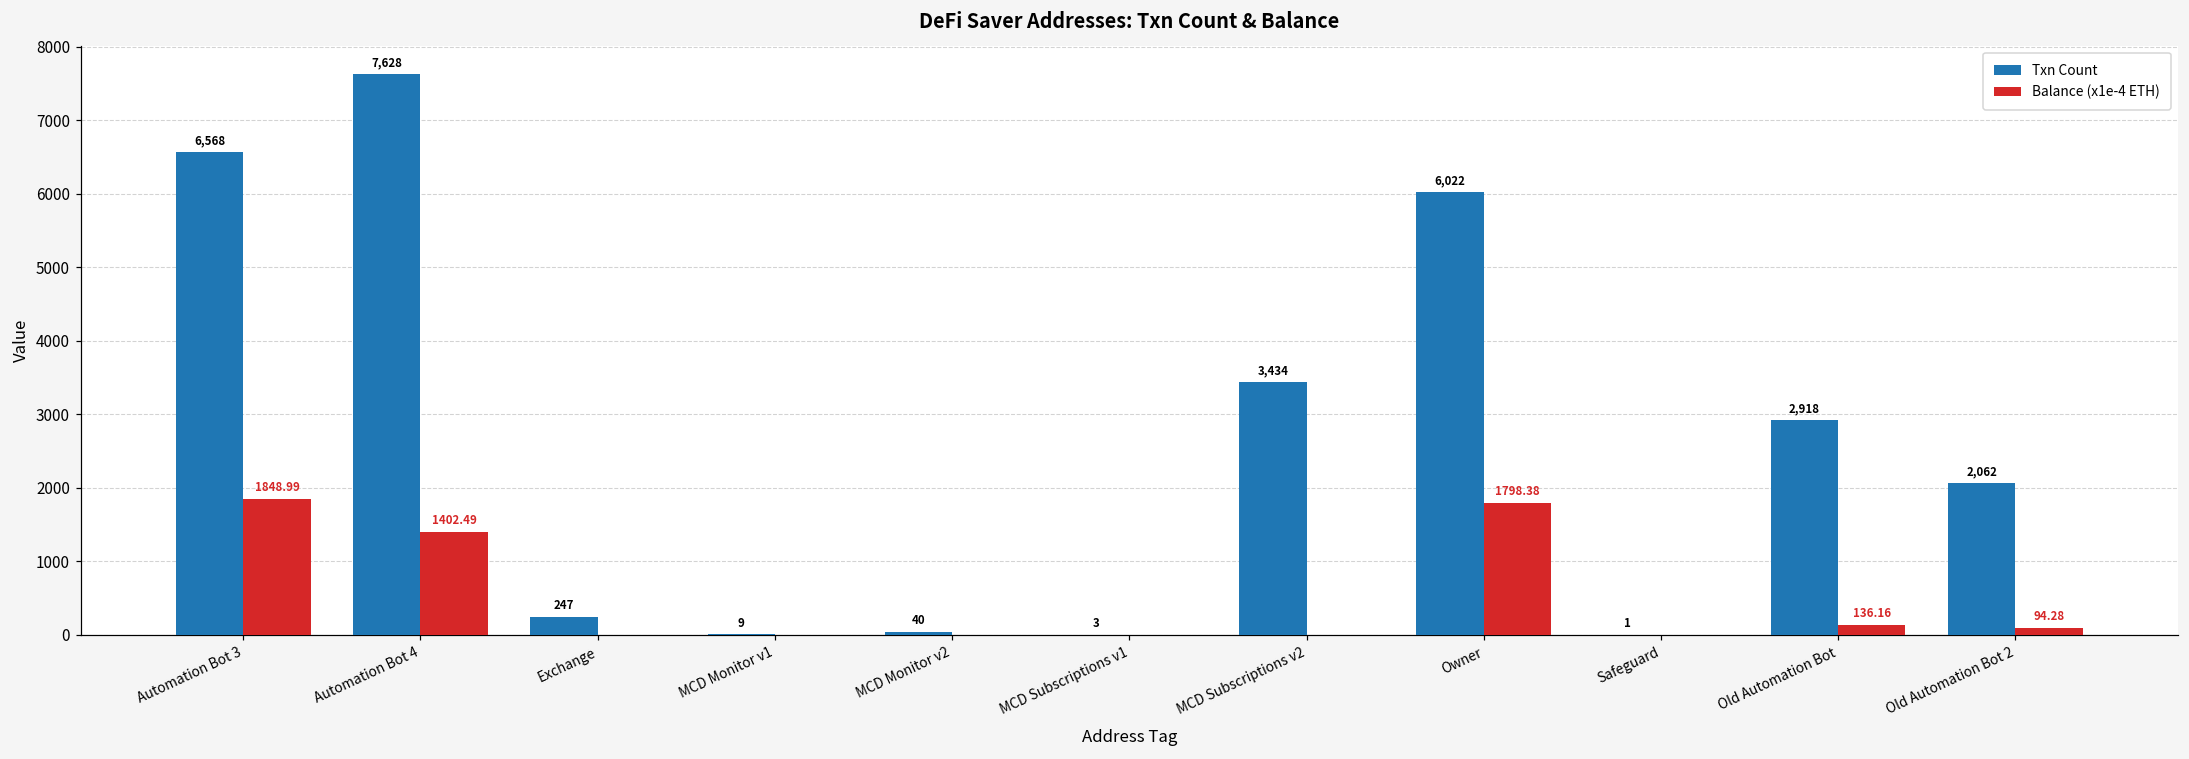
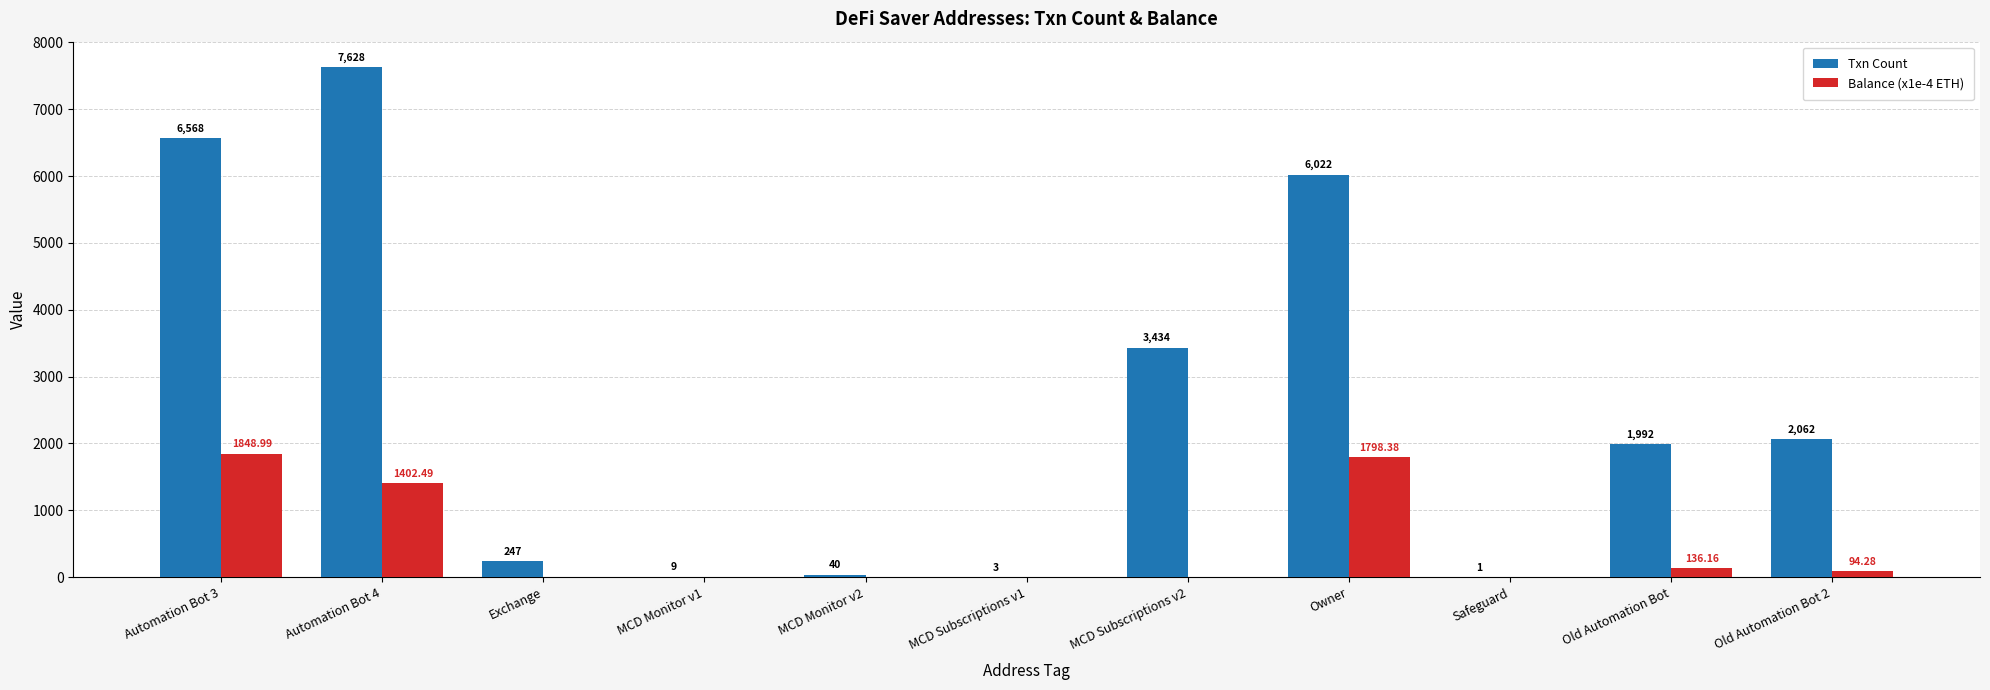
  {
    "Txn Count": {
      "Automation Bot 3": "6,568",
      "Automation Bot 4": "7,628",
      "Exchange": "247",
      "MCD Monitor v1": "9",
      "MCD Monitor v2": "40",
      "MCD Subscriptions v1": "3",
      "MCD Subscriptions v2": "3,434",
      "Owner": "6,022",
      "Safeguard": "1",
-     "Old Automation Bot": "2,918",
+     "Old Automation Bot": "1,992",
      "Old Automation Bot 2": "2,062"
    },
    "Balance (x1e-4 ETH)": {
      "Automation Bot 3": "1848.99",
      "Automation Bot 4": "1402.49",
      "Owner": "1798.38",
      "Old Automation Bot": "136.16",
      "Old Automation Bot 2": "94.28"
    }
  }
